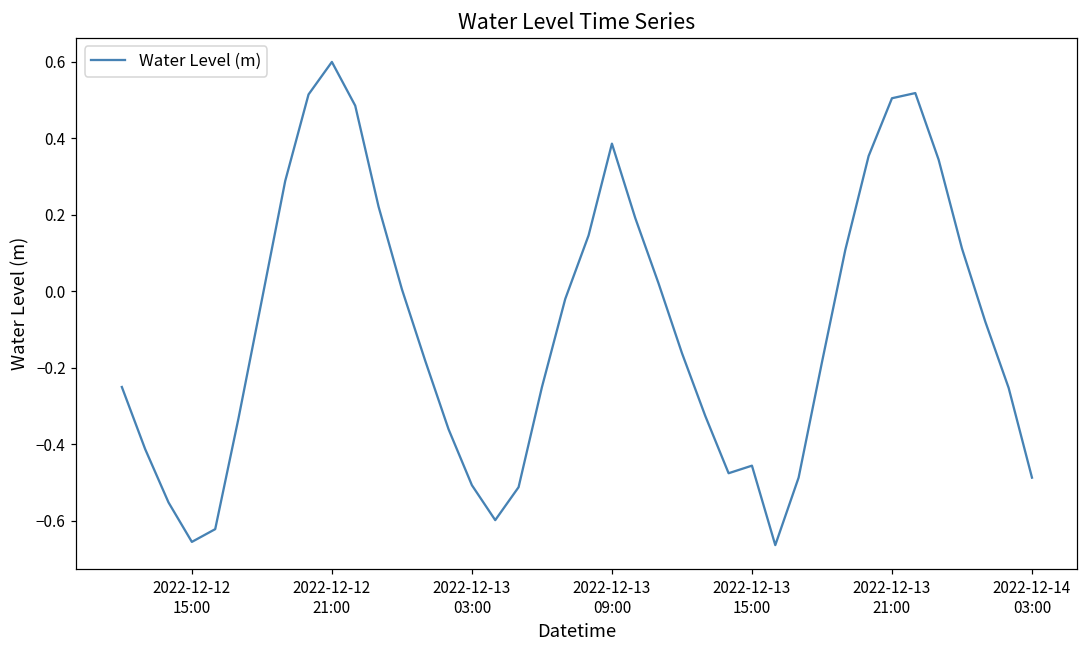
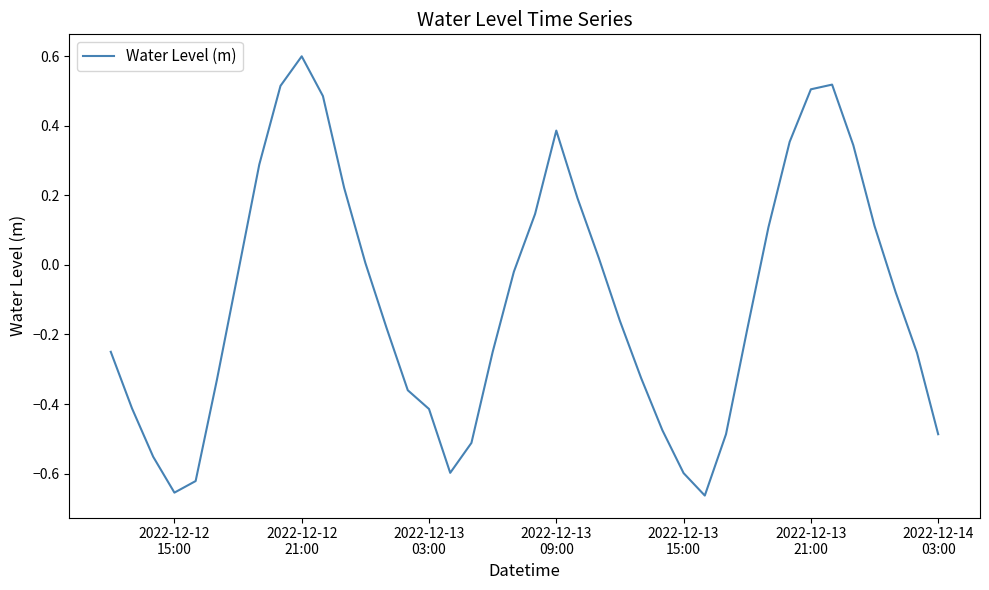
  {
    "2022-12-12 15:00": -0.65,
    "2022-12-12 21:00": 0.60,
-   "2022-12-13 03:00": -0.51,
+   "2022-12-13 03:00": -0.41,
    "2022-12-13 09:00": 0.39,
-   "2022-12-13 15:00": -0.46,
+   "2022-12-13 15:00": -0.60,
    "2022-12-13 21:00": 0.50,
    "2022-12-14 03:00": -0.49
  }
